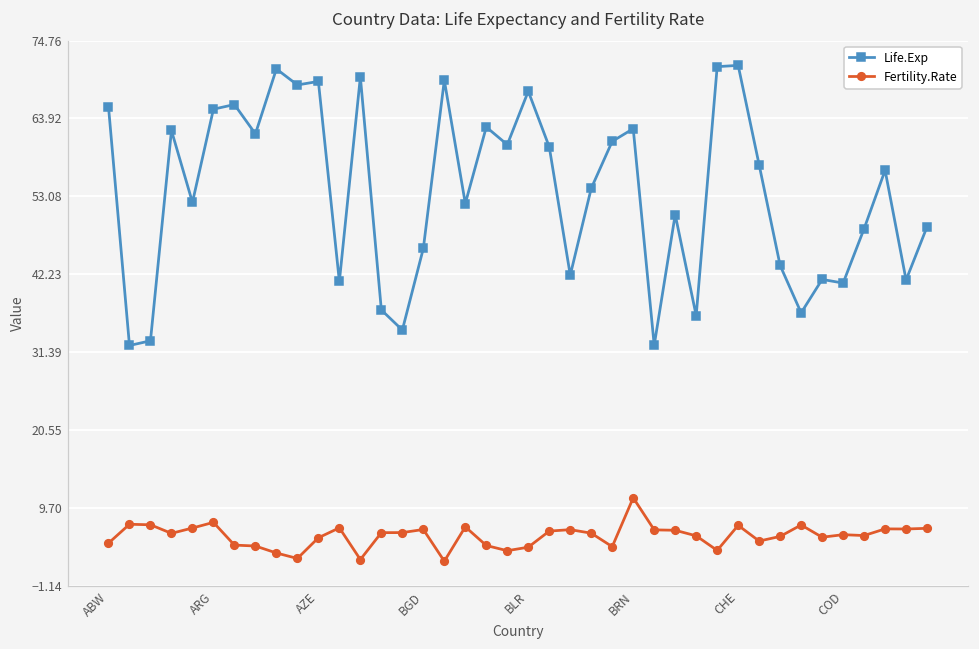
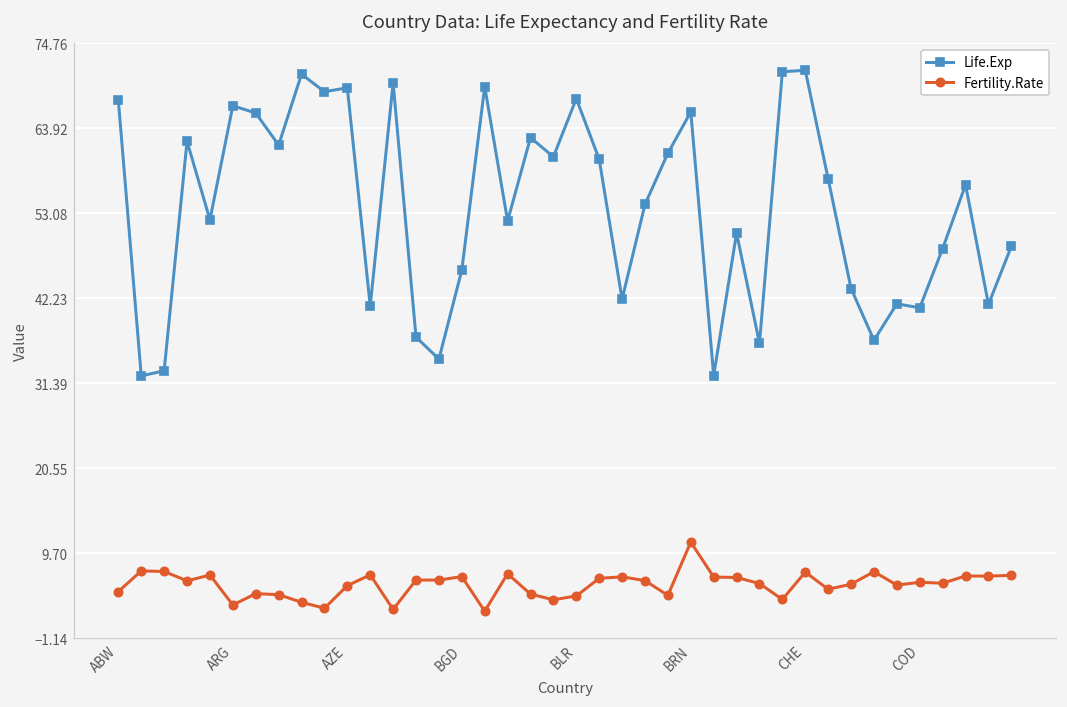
  {
    "Life.Exp": {
-     "ABW": 66,
-     "ARG": 65,
+     "ABW": 67,
+     "ARG": 67,
      "AZE": 69,
      "BGD": 46,
      "BLR": 68,
-     "BRN": 63,
+     "BRN": 66,
      "CHE": 71,
      "COD": 41
    },
    "Fertility.Rate": {
      "ABW": 5,
-     "ARG": 8,
+     "ARG": 3,
      "AZE": 6,
      "BGD": 7,
      "BLR": 4,
      "BRN": 11,
      "CHE": 7,
      "COD": 6
    }
  }
